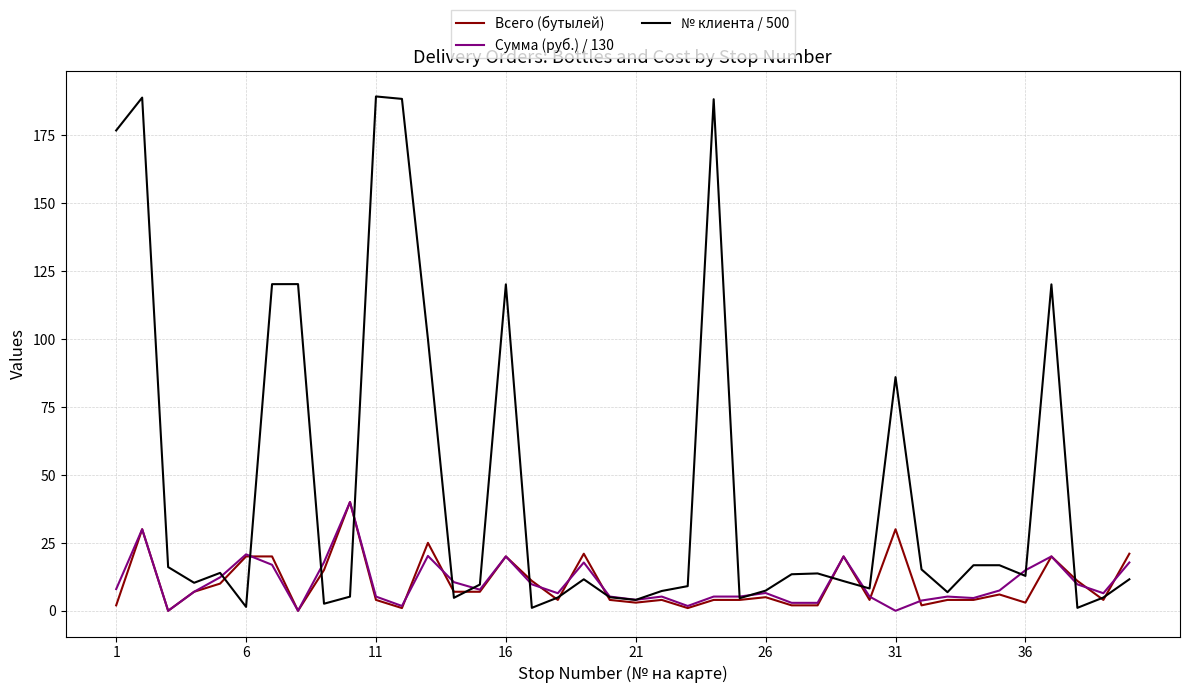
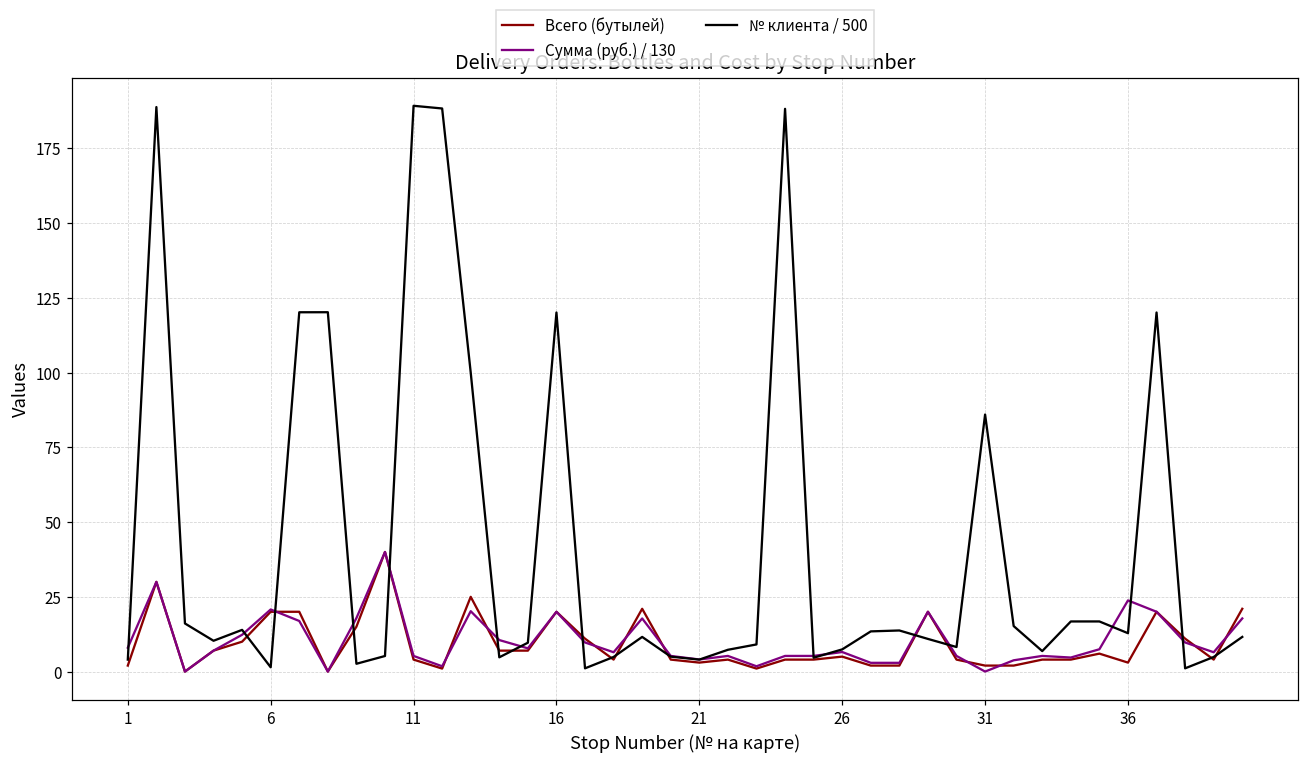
  {
    "Всего (бутылей)": {
      "1": 2,
      "11": 4,
      "21": 3,
      "26": 5,
-     "31": 30,
+     "31": 2,
      "36": 3
    },
    "Сумма (руб.) / 130": {
      "1": 8,
      "11": 5,
      "31": 0,
-     "36": 15
+     "36": 24
    },
    "№ клиента / 500": {
-     "1": 177,
+     "1": 4,
      "6": 1,
      "11": 189,
      "16": 120,
      "31": 86,
      "36": 13
    }
  }
